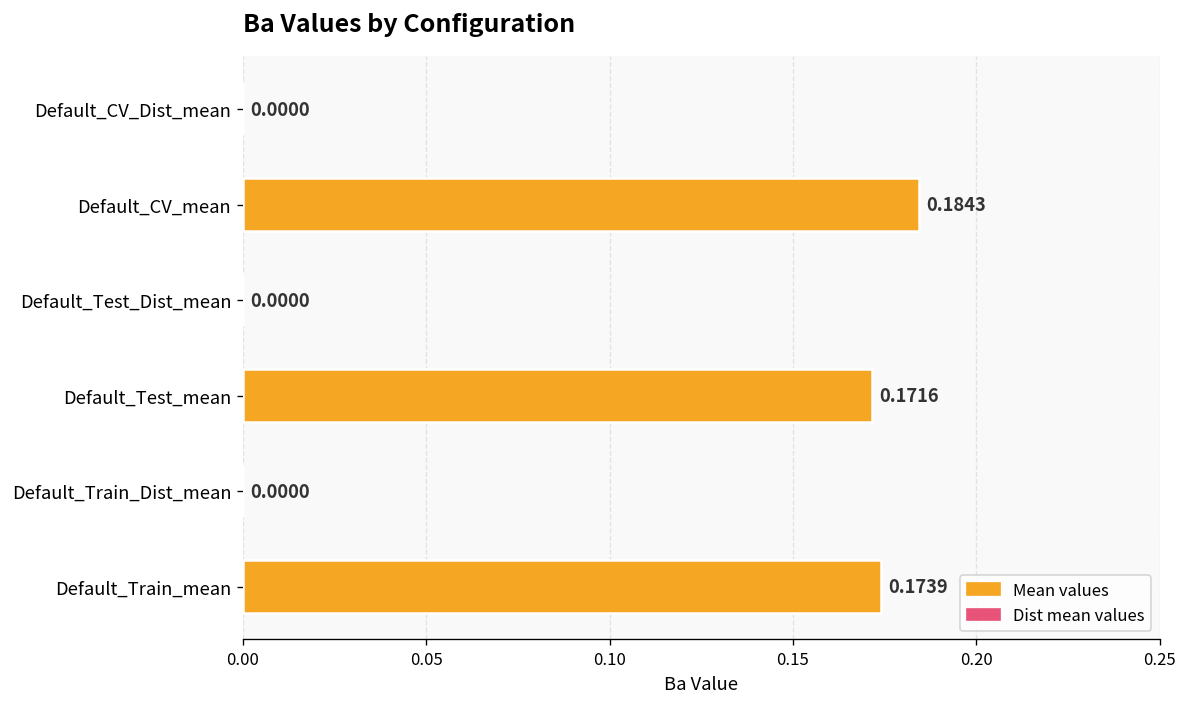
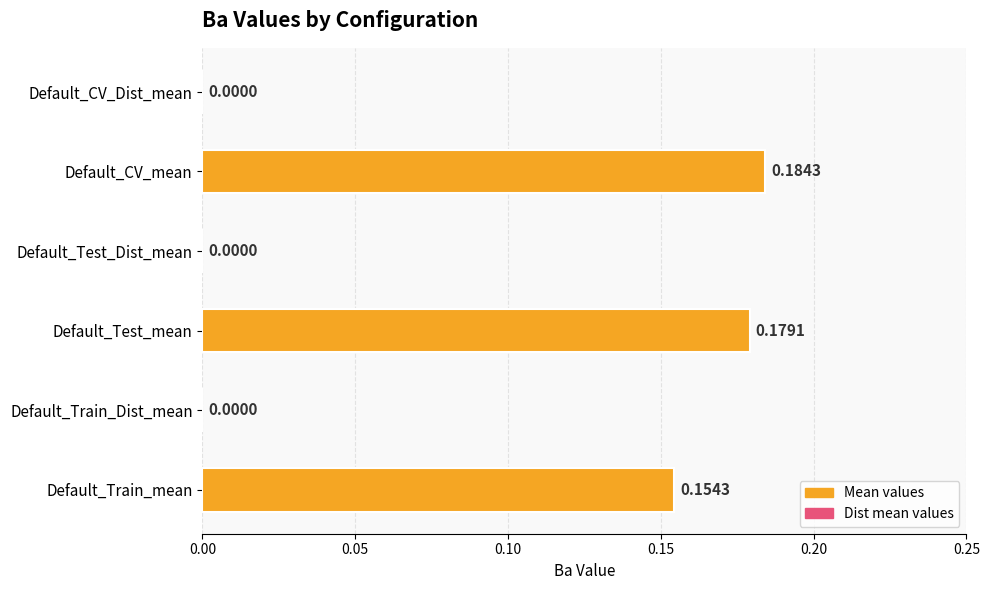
  {
    "Default_CV_Dist_mean": 0.0000,
    "Default_CV_mean": 0.1843,
    "Default_Test_Dist_mean": 0.0000,
-   "Default_Test_mean": 0.1716,
+   "Default_Test_mean": 0.1791,
    "Default_Train_Dist_mean": 0.0000,
-   "Default_Train_mean": 0.1739
+   "Default_Train_mean": 0.1543
  }
